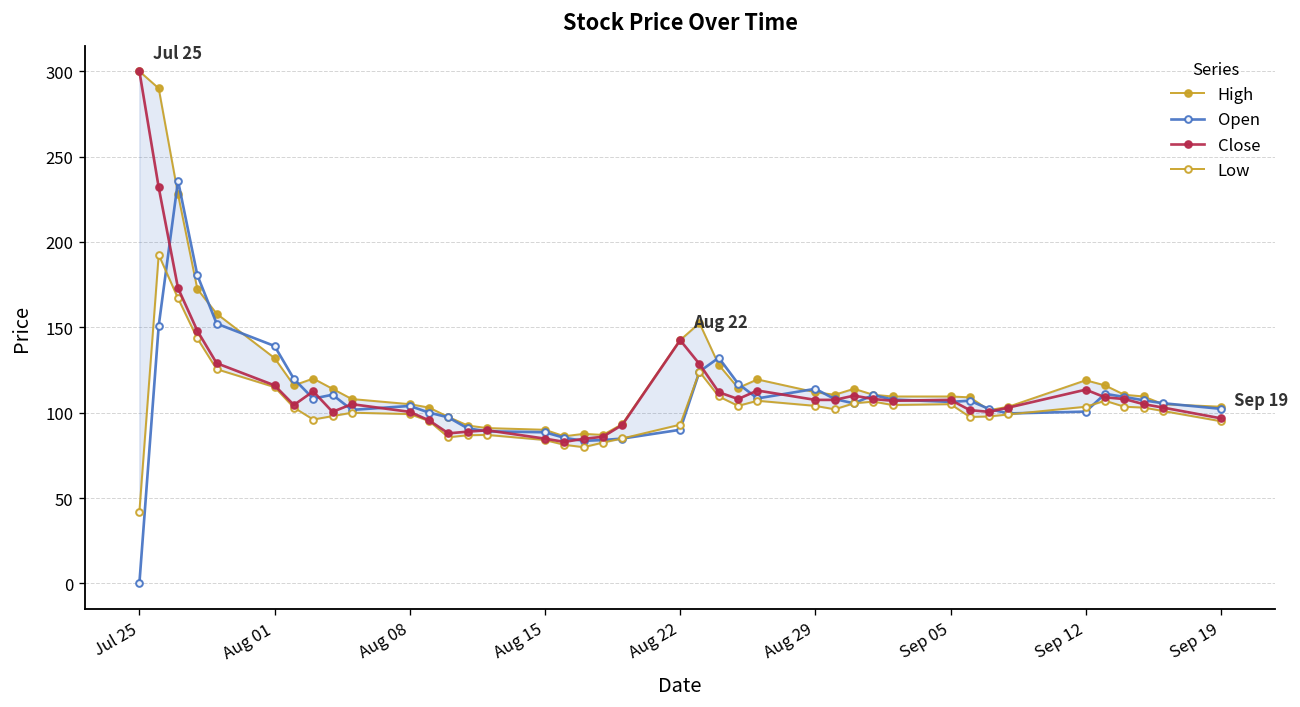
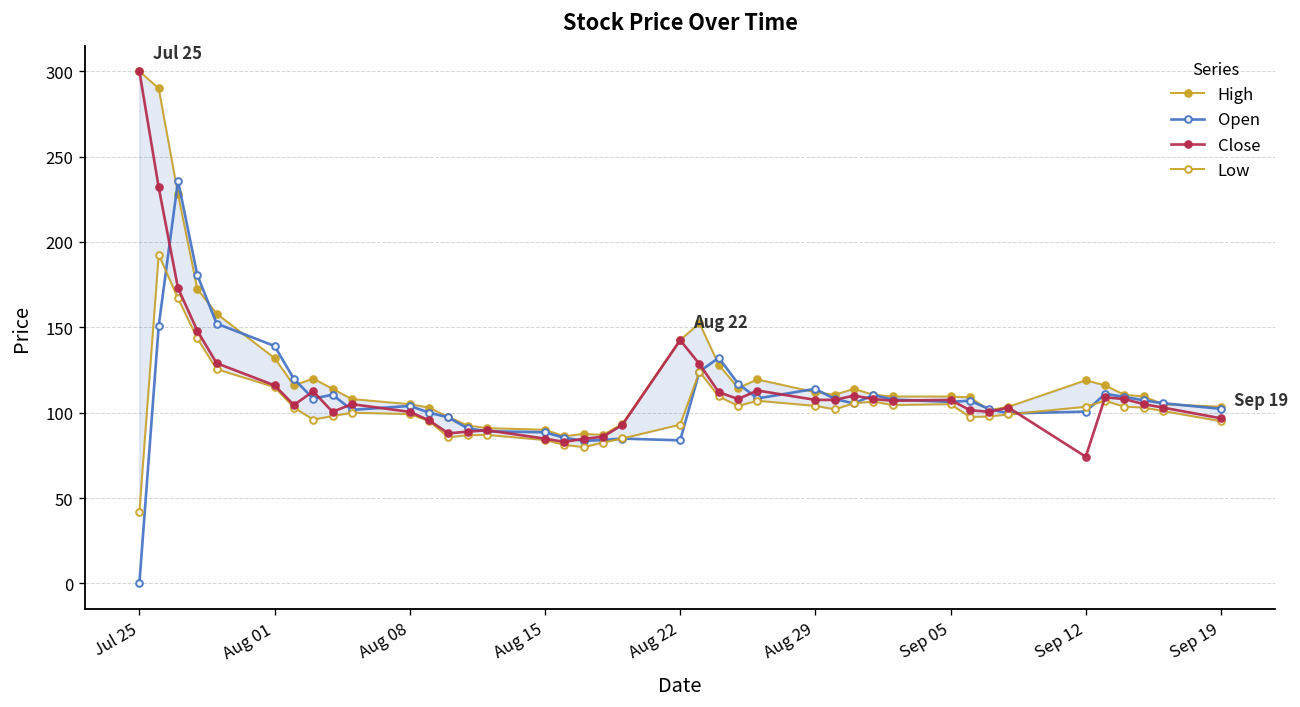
  {
    "Open": {
      "Jul 25": 0,
      "Aug 01": 139,
-     "Aug 22": 90,
+     "Aug 22": 84,
      "Aug 29": 114,
      "Sep 12": 101
    },
    "Close": {
      "Aug 29": 108,
-     "Sep 12": 114
+     "Sep 12": 74
    }
  }
